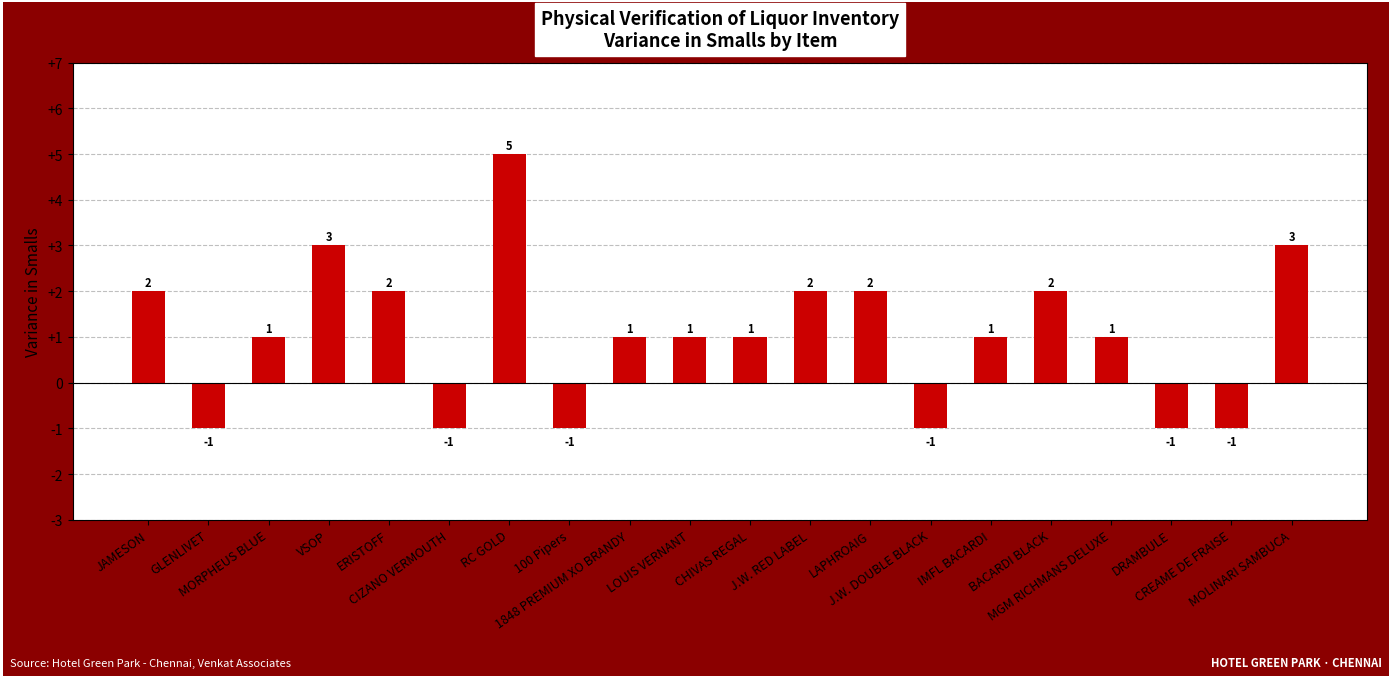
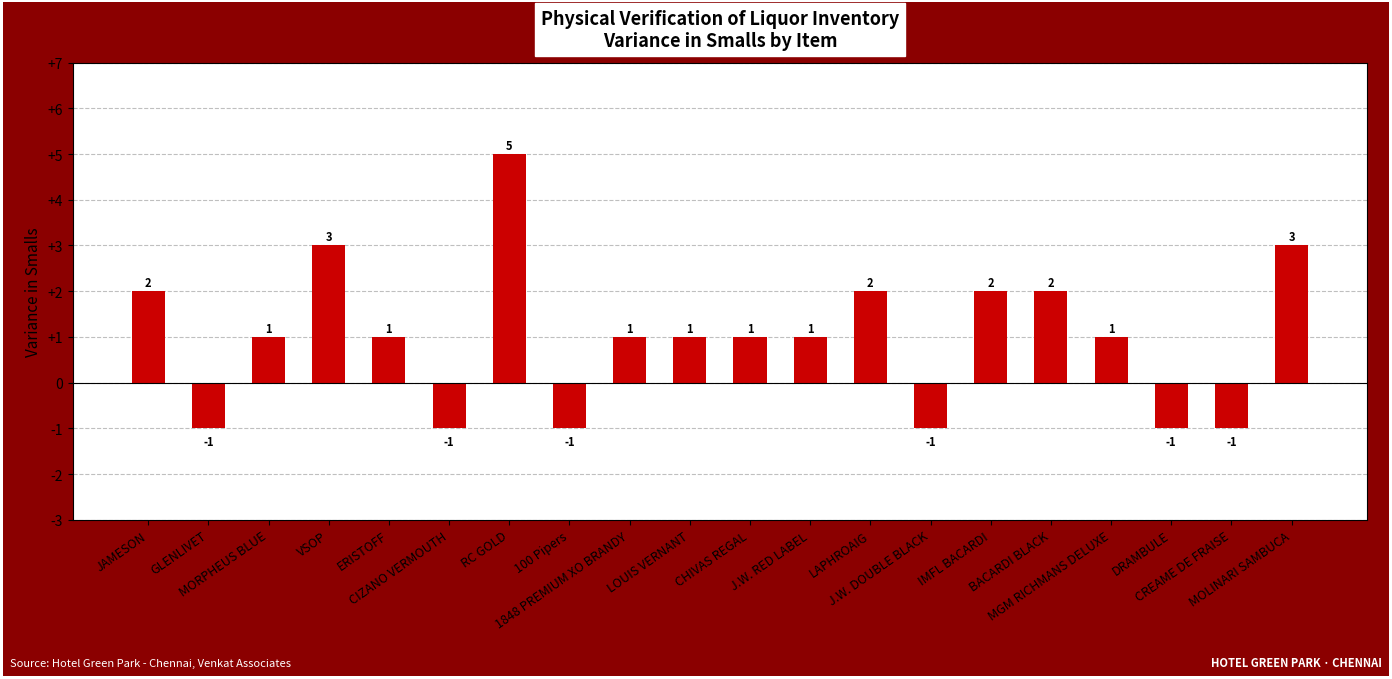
  {
    "JAMESON": 2,
    "GLENLIVET": -1,
    "MORPHEUS BLUE": 1,
    "VSOP": 3,
-   "ERISTOFF": 2,
+   "ERISTOFF": 1,
    "CIZANO VERMOUTH": -1,
    "RC GOLD": 5,
    "100 Pipers": -1,
    "1848 PREMIUM XO BRANDY": 1,
    "LOUIS VERNANT": 1,
    "CHIVAS REGAL": 1,
-   "J.W. RED LABEL": 2,
+   "J.W. RED LABEL": 1,
    "LAPHROAIG": 2,
    "J.W. DOUBLE BLACK": -1,
-   "IMFL BACARDI": 1,
+   "IMFL BACARDI": 2,
    "BACARDI BLACK": 2,
    "MGM RICHMANS DELUXE": 1,
    "DRAMBULE": -1,
    "CREAME DE FRAISE": -1,
    "MOLINARI SAMBUCA": 3
  }
